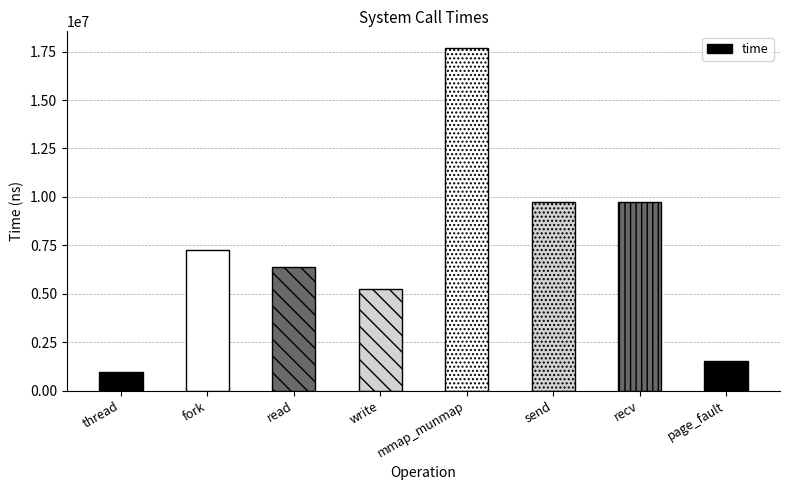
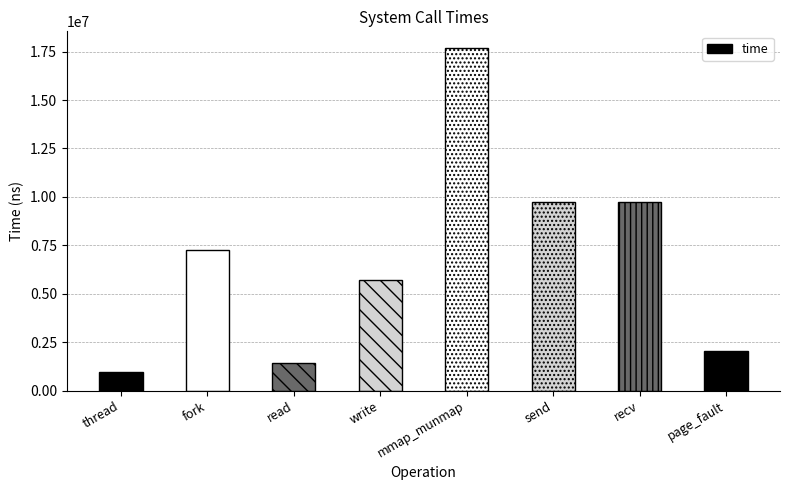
  {
    "thread": 900000,
    "fork": 7300000,
-   "read": 6400000,
-   "write": 5300000,
+   "read": 1400000,
+   "write": 5700000,
    "mmap_munmap": 17700000,
    "send": 9700000,
    "recv": 9700000,
-   "page_fault": 1600000
+   "page_fault": 2000000
  }
